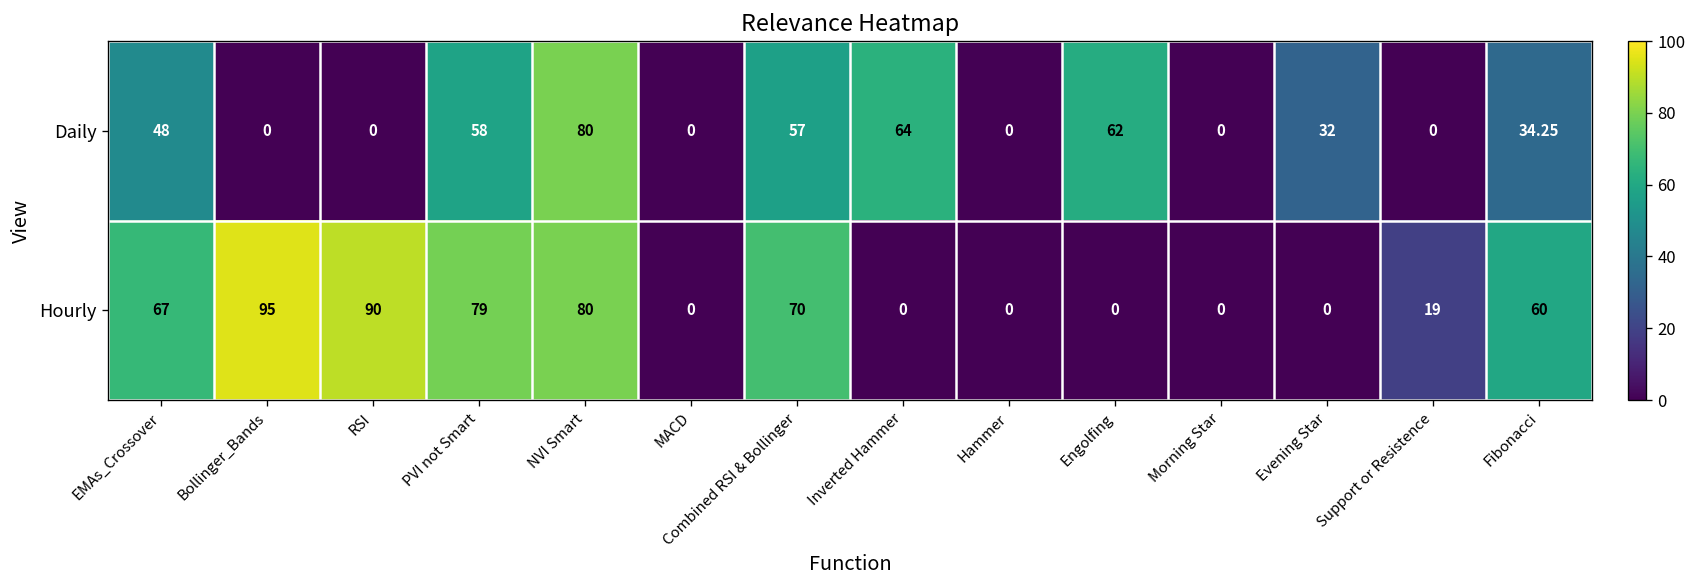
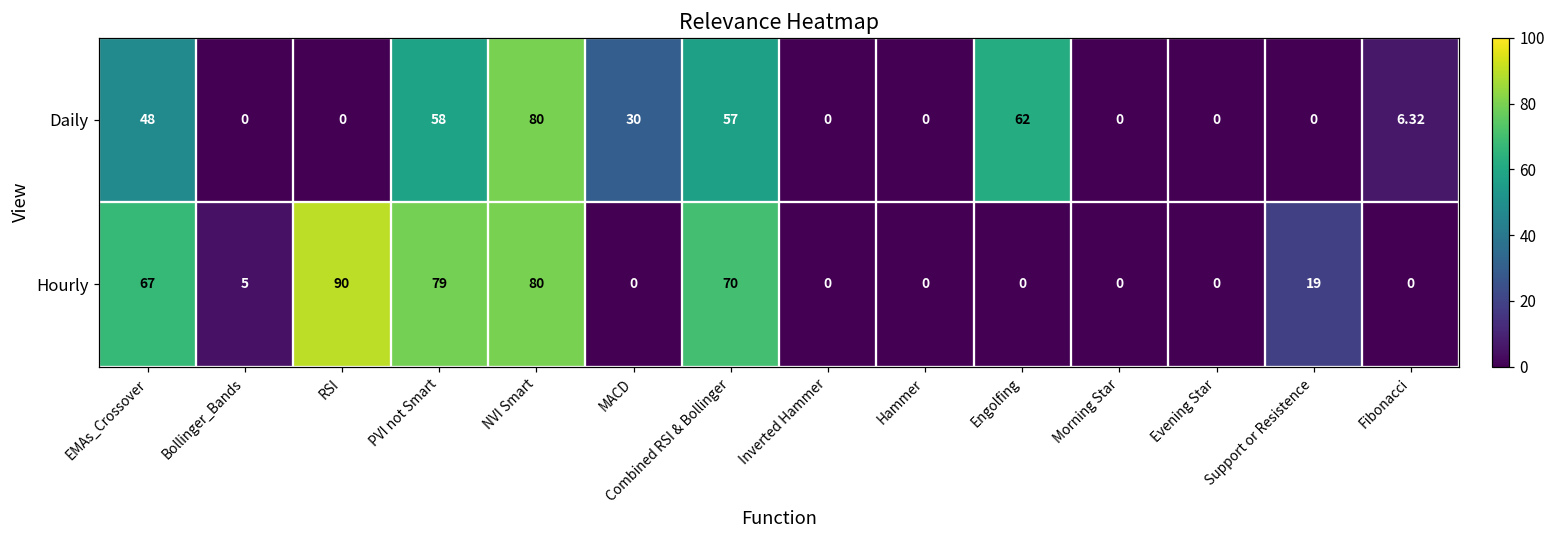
  {
    "Daily": {
      "EMAs_Crossover": 48,
      "Bollinger_Bands": 0,
      "RSI": 0,
      "PVI not Smart": 58,
      "NVI Smart": 80,
-     "MACD": 0,
+     "MACD": 30,
      "Combined RSI & Bollinger": 57,
-     "Inverted Hammer": 64,
+     "Inverted Hammer": 0,
      "Hammer": 0,
      "Engolfing": 62,
      "Morning Star": 0,
-     "Evening Star": 32,
+     "Evening Star": 0,
      "Support or Resistence": 0,
-     "Fibonacci": 34.25
+     "Fibonacci": 6.32
    },
    "Hourly": {
      "EMAs_Crossover": 67,
-     "Bollinger_Bands": 95,
+     "Bollinger_Bands": 5,
      "RSI": 90,
      "PVI not Smart": 79,
      "NVI Smart": 80,
      "MACD": 0,
      "Combined RSI & Bollinger": 70,
      "Inverted Hammer": 0,
      "Hammer": 0,
      "Engolfing": 0,
      "Morning Star": 0,
      "Evening Star": 0,
      "Support or Resistence": 19,
-     "Fibonacci": 60
+     "Fibonacci": 0
    }
  }
